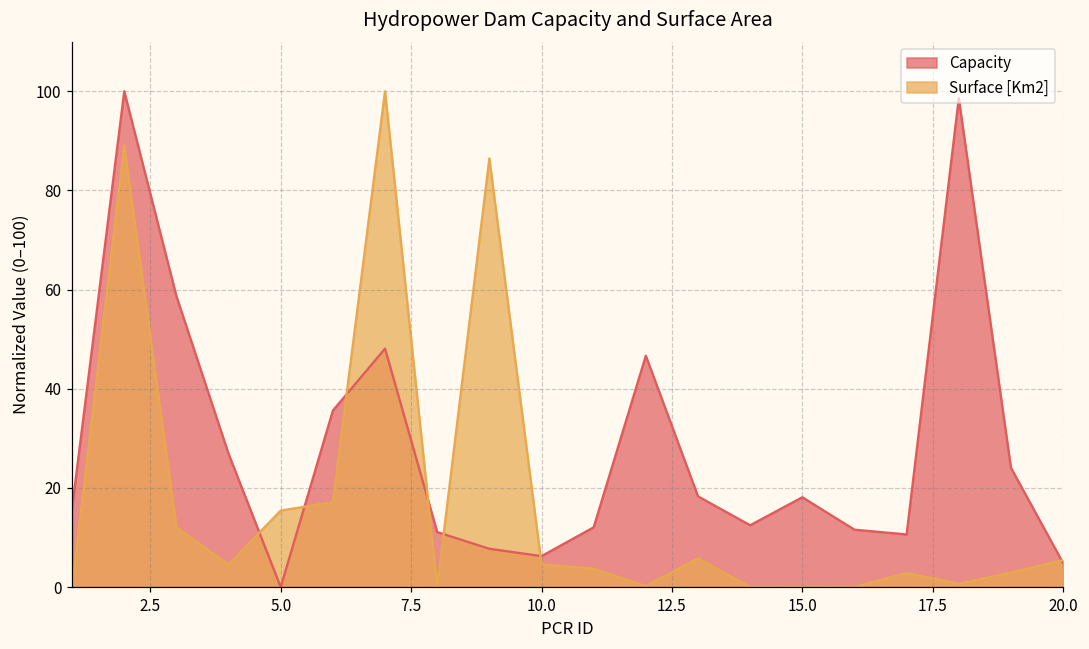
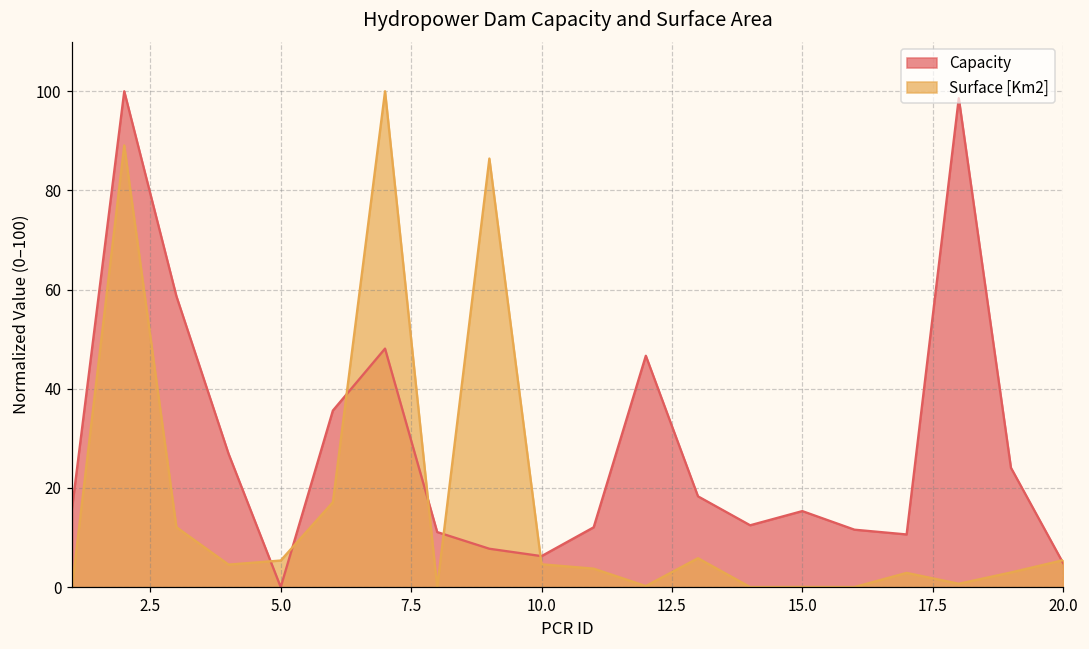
  {
    "Capacity": {
      "5.0": 0,
      "10.0": 6,
-     "15.0": 18,
+     "15.0": 15,
      "20.0": 5
    },
    "Surface [Km2]": {
-     "5.0": 15,
+     "5.0": 5,
      "10.0": 5,
      "15.0": 0,
      "20.0": 5
    }
  }
